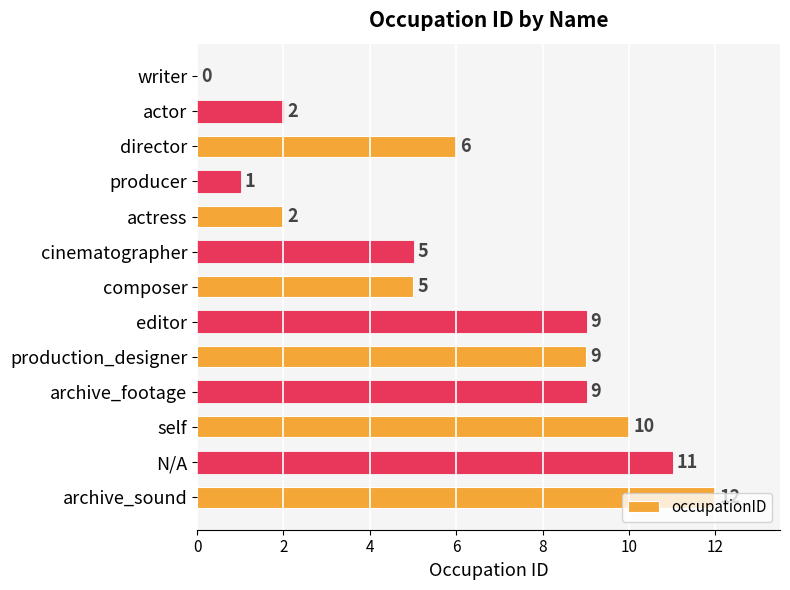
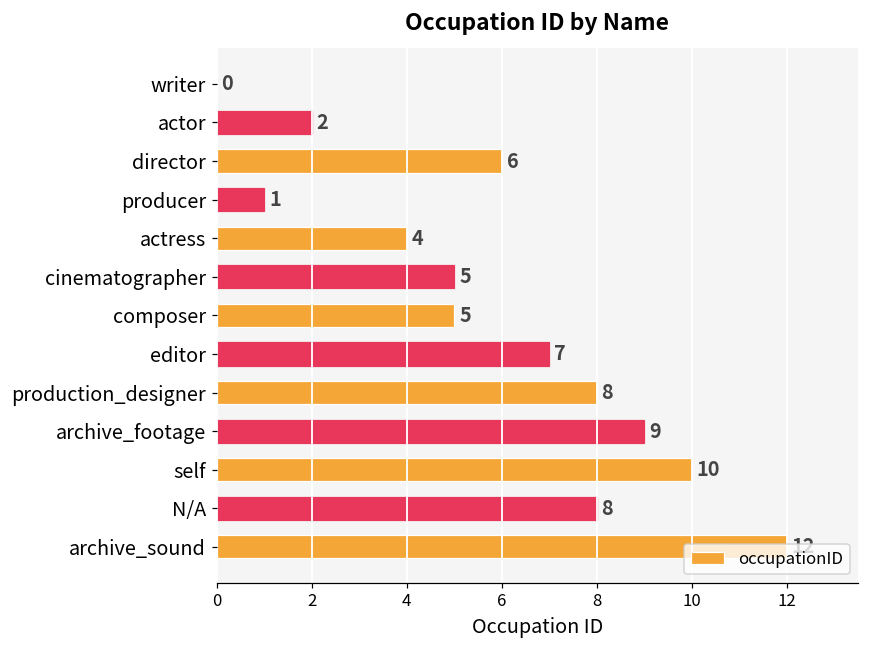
  {
    "writer": 0,
    "actor": 2,
    "director": 6,
    "producer": 1,
-   "actress": 2,
+   "actress": 4,
    "cinematographer": 5,
    "composer": 5,
-   "editor": 9,
-   "production_designer": 9,
+   "editor": 7,
+   "production_designer": 8,
    "archive_footage": 9,
    "self": 10,
-   "N/A": 11
+   "N/A": 8
  }
